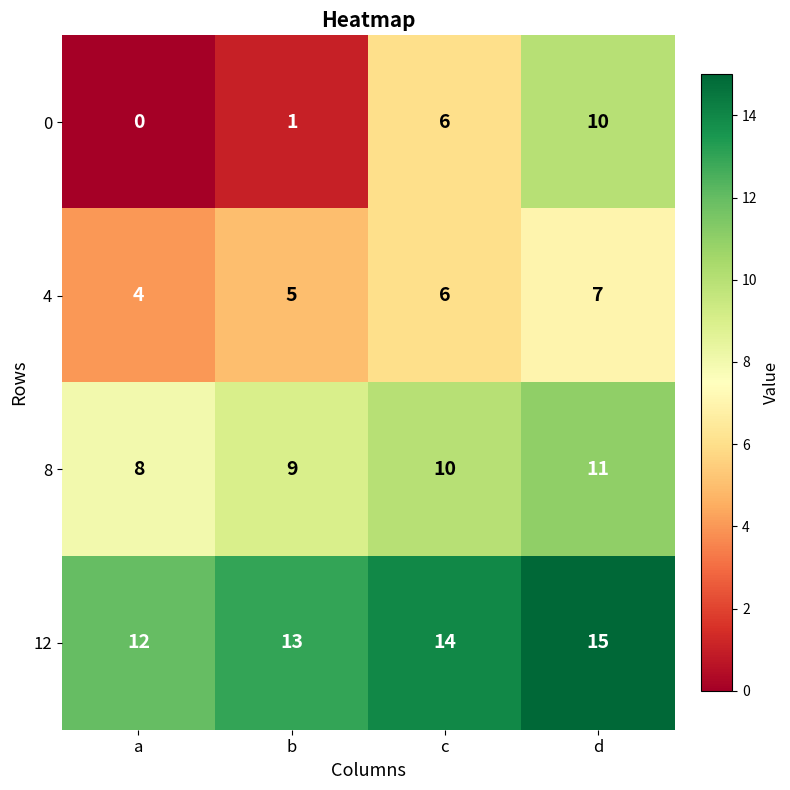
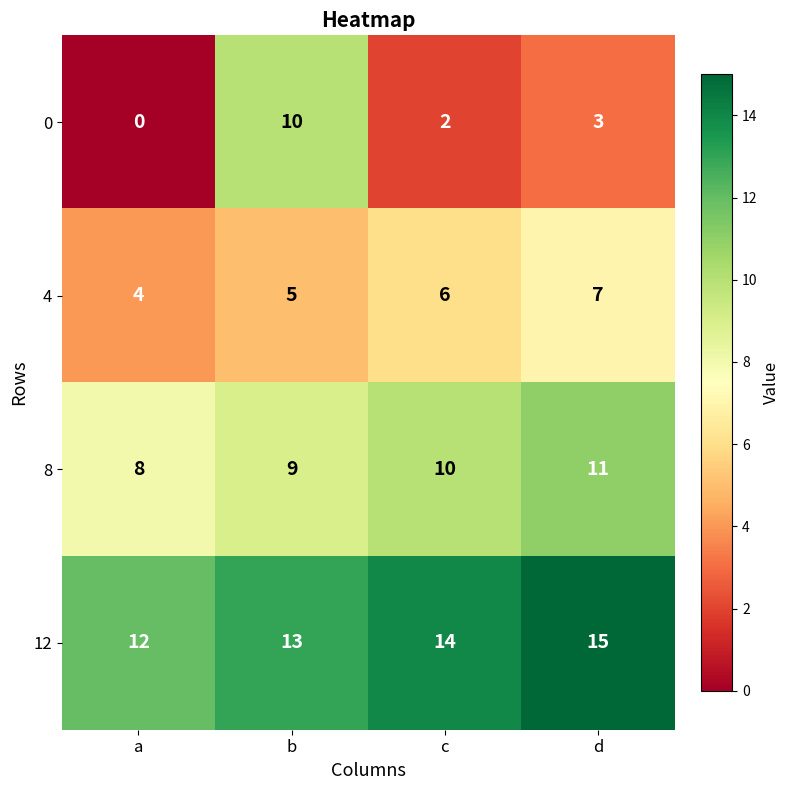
  {
    "0": {
      "a": 0,
-     "b": 1,
-     "c": 6,
-     "d": 10
+     "b": 10,
+     "c": 2,
+     "d": 3
    },
    "4": {
      "a": 4,
      "b": 5,
      "c": 6,
      "d": 7
    },
    "8": {
      "a": 8,
      "b": 9,
      "c": 10,
      "d": 11
    },
    "12": {
      "a": 12,
      "b": 13,
      "c": 14,
      "d": 15
    }
  }
